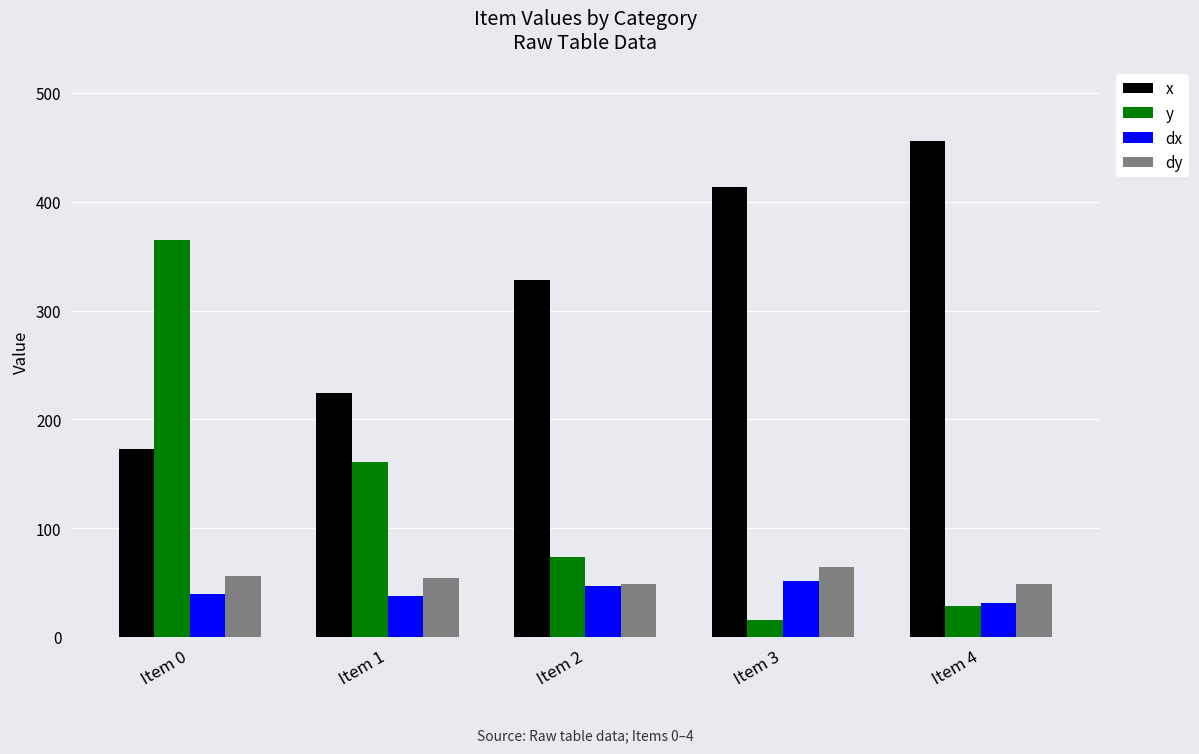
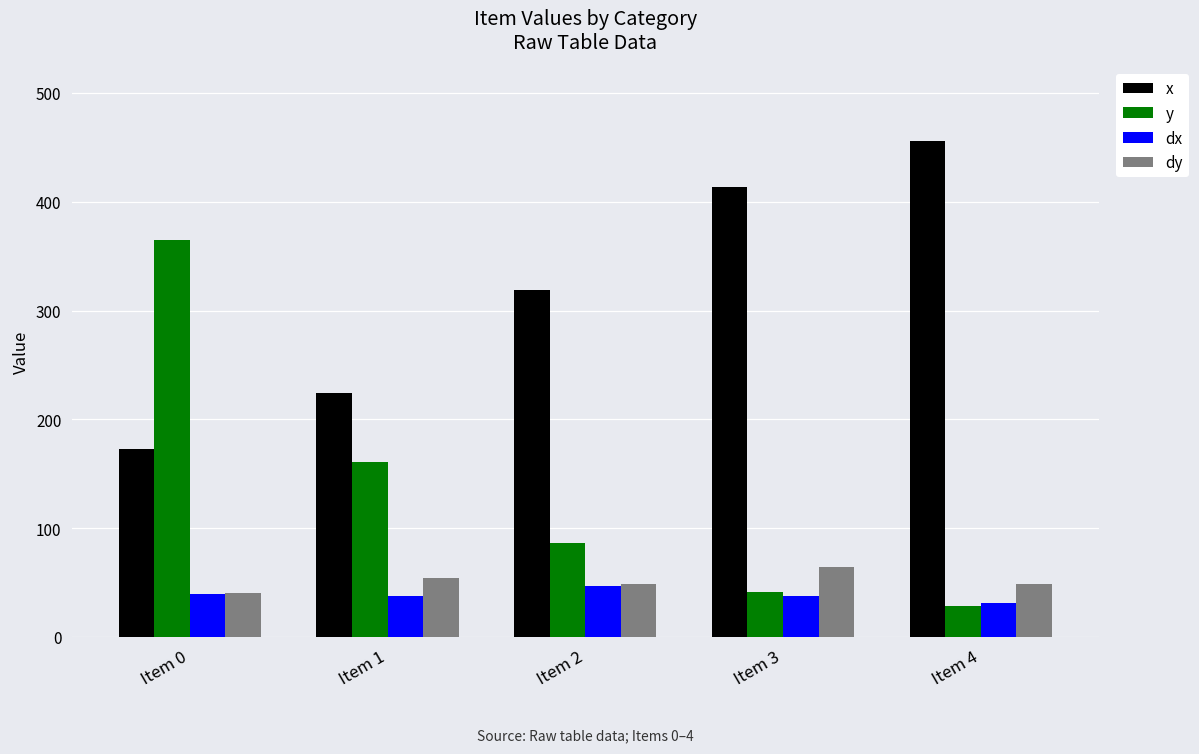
  {
    "x": {
      "Item 0": 170,
      "Item 1": 220,
-     "Item 2": 330,
+     "Item 2": 320,
      "Item 3": 410,
      "Item 4": 460
    },
    "y": {
      "Item 0": 360,
      "Item 1": 160,
-     "Item 2": 70,
-     "Item 3": 20,
+     "Item 2": 90,
+     "Item 3": 40,
      "Item 4": 30
    },
    "dx": {
      "Item 0": 40,
      "Item 1": 40,
      "Item 2": 50,
-     "Item 3": 50,
+     "Item 3": 40,
      "Item 4": 30
    },
    "dy": {
-     "Item 0": 60,
+     "Item 0": 40,
      "Item 1": 50,
      "Item 2": 50,
      "Item 3": 60,
      "Item 4": 50
    }
  }
